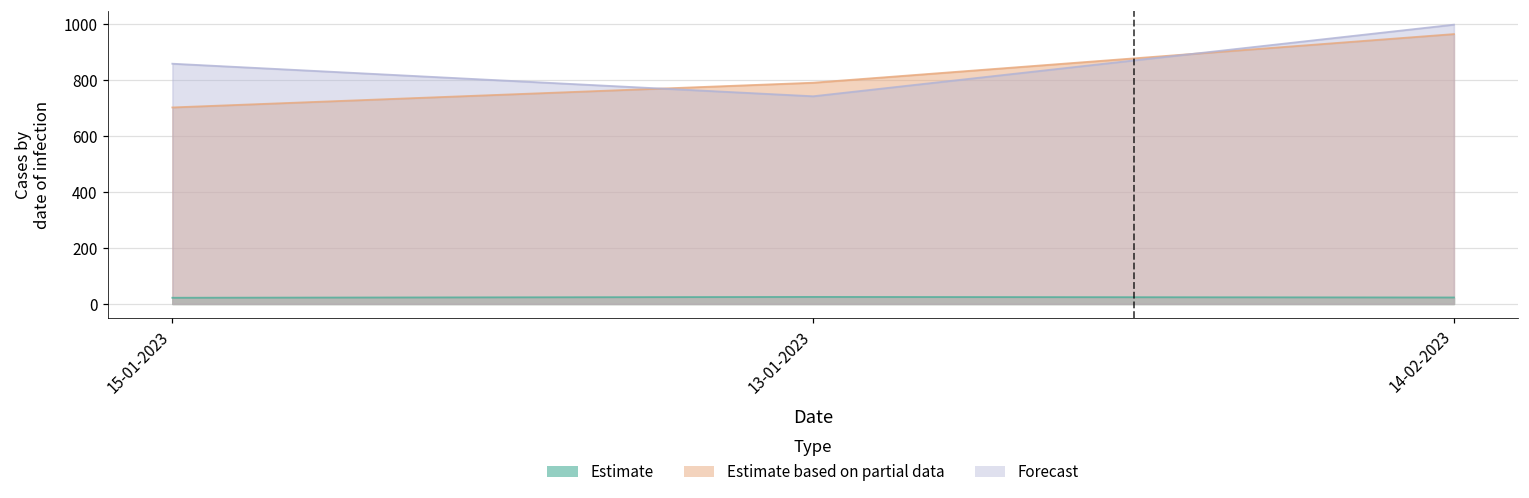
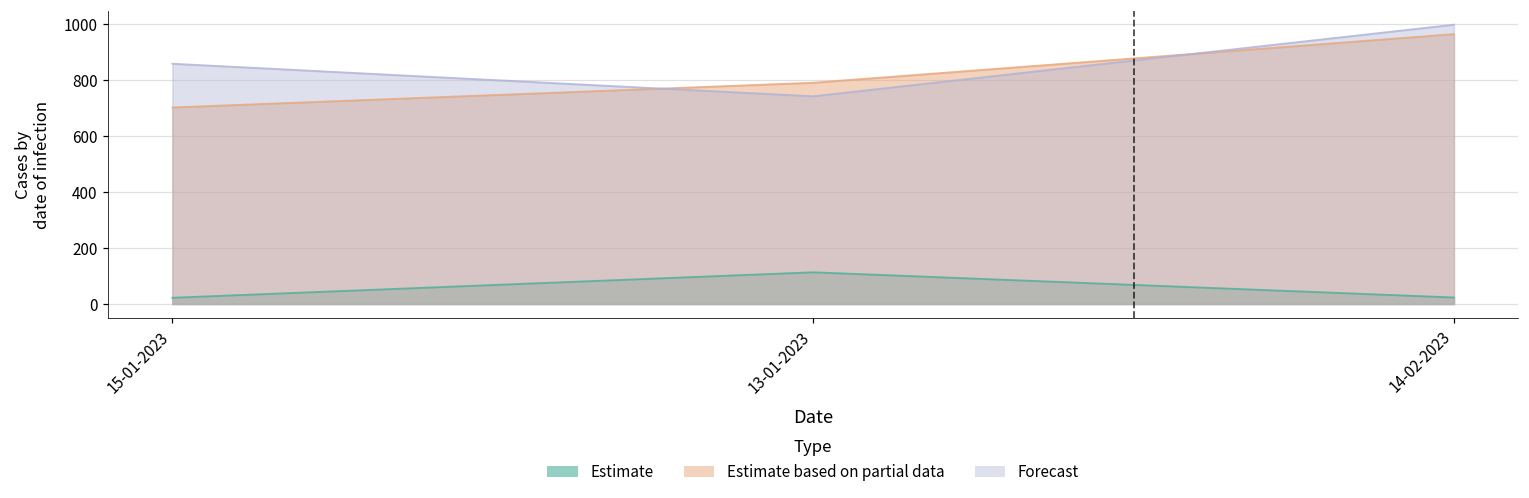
  {
    "Estimate": {
      "15-01-2023": 20,
-     "13-01-2023": 30,
+     "13-01-2023": 110,
      "14-02-2023": 20
    },
    "Estimate based on partial data": {
      "15-01-2023": 700,
      "13-01-2023": 790,
      "14-02-2023": 960
    },
    "Forecast": {
      "15-01-2023": 860,
      "13-01-2023": 740,
      "14-02-2023": 1000
    }
  }
